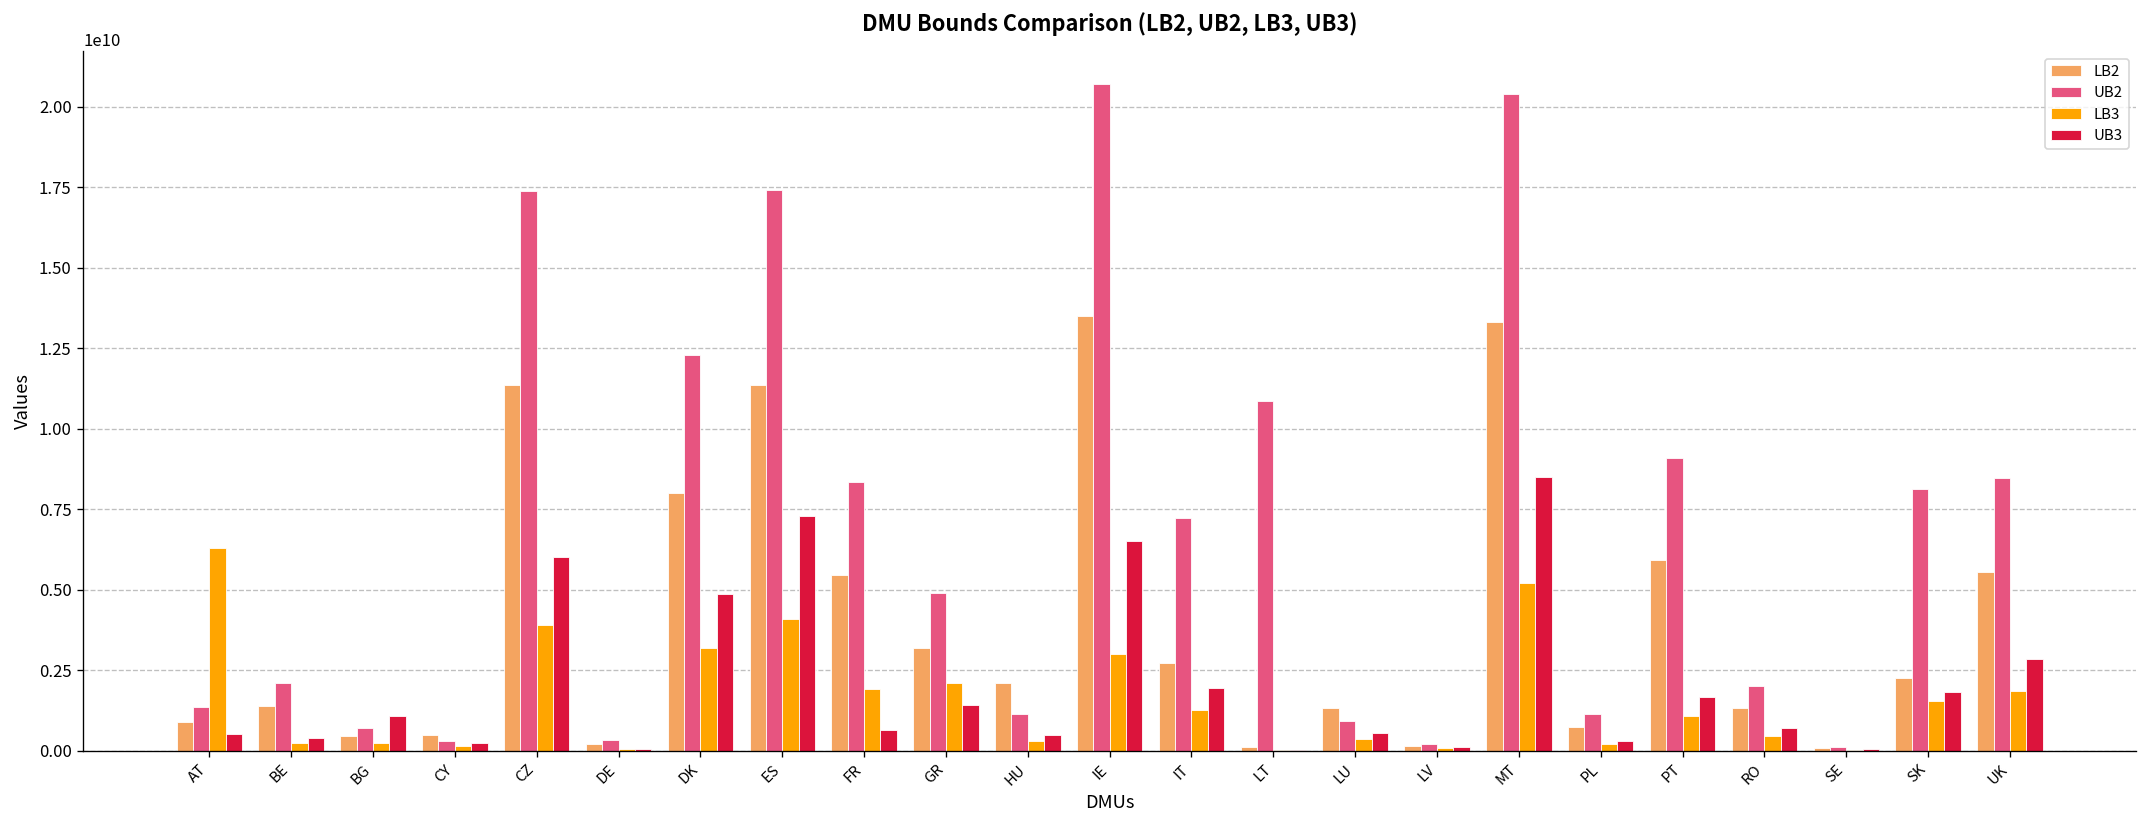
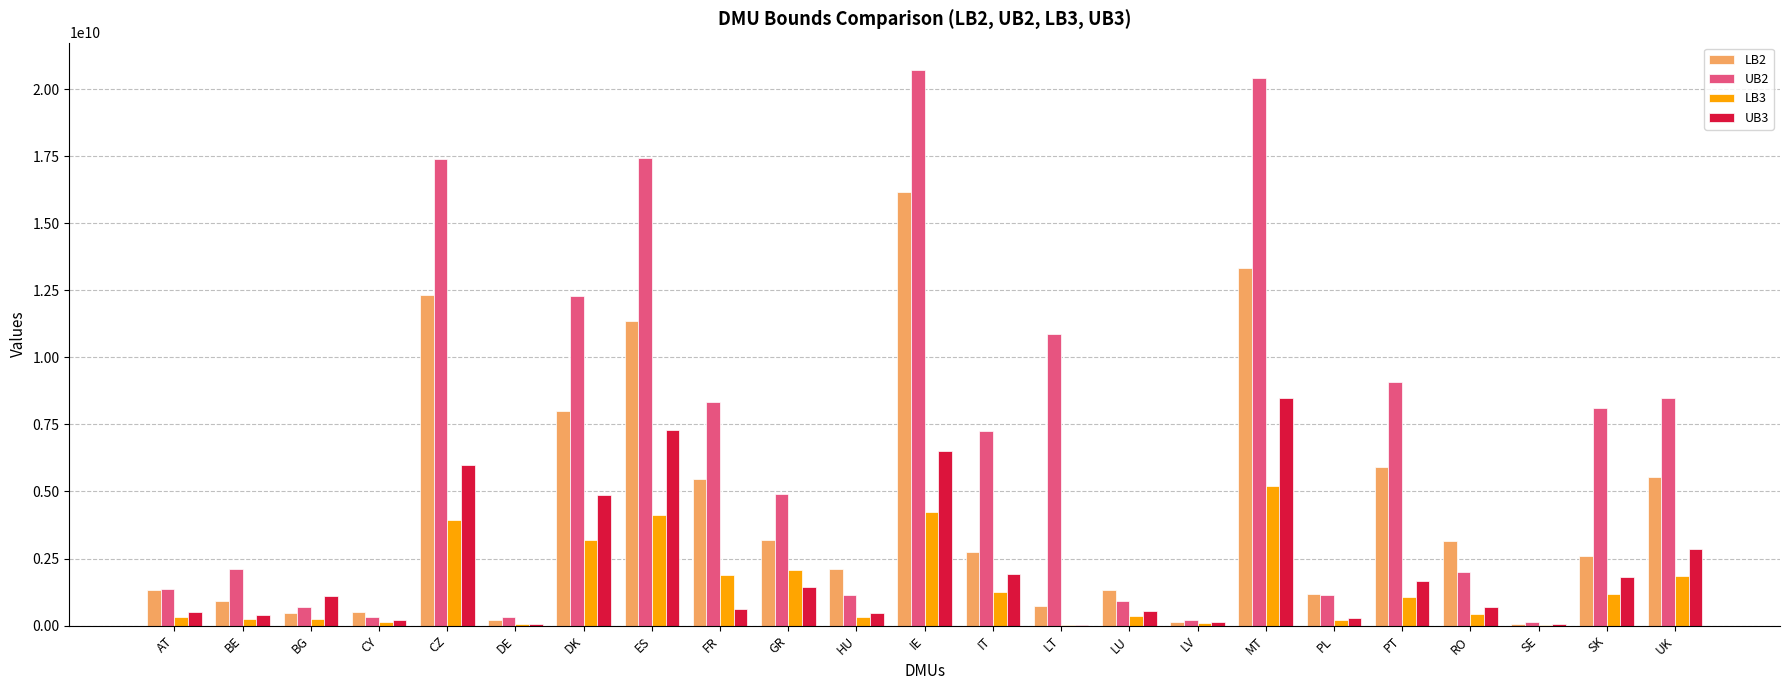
  {
    "LB2": {
-     "AT": 900000000,
-     "BE": 1400000000,
+     "AT": 1300000000,
+     "BE": 900000000,
      "BG": 500000000,
      "CY": 500000000,
-     "CZ": 11400000000,
+     "CZ": 12300000000,
      "DE": 200000000,
      "DK": 8000000000,
      "ES": 11400000000,
      "FR": 5400000000,
      "GR": 3200000000,
      "HU": 2100000000,
-     "IE": 13500000000,
+     "IE": 16200000000,
      "IT": 2700000000,
-     "LT": 100000000,
+     "LT": 700000000,
      "LU": 1300000000,
      "LV": 100000000,
      "MT": 13300000000,
-     "PL": 700000000,
+     "PL": 1200000000,
      "PT": 5900000000,
-     "RO": 1300000000,
-     "SK": 2300000000,
+     "RO": 3200000000,
+     "SK": 2600000000,
      "UK": 5500000000
    },
    "UB2": {
      "AT": 1400000000,
      "BE": 2100000000,
      "BG": 700000000,
      "CY": 300000000,
      "CZ": 17400000000,
      "DE": 300000000,
      "DK": 12300000000,
      "ES": 17400000000,
      "FR": 8300000000,
      "GR": 4900000000,
      "HU": 1100000000,
      "IE": 20700000000,
      "IT": 7200000000,
      "LT": 10900000000,
      "LU": 900000000,
      "LV": 200000000,
      "MT": 20400000000,
      "PL": 1100000000,
      "PT": 9100000000,
      "RO": 2000000000,
      "SE": 100000000,
      "SK": 8100000000,
      "UK": 8500000000
    },
    "LB3": {
-     "AT": 6300000000,
+     "AT": 300000000,
      "BE": 300000000,
      "BG": 200000000,
      "CY": 100000000,
      "CZ": 3900000000,
      "DK": 3200000000,
      "ES": 4100000000,
      "FR": 1900000000,
      "GR": 2100000000,
      "HU": 300000000,
-     "IE": 3000000000,
+     "IE": 4200000000,
      "IT": 1300000000,
      "LU": 400000000,
      "MT": 5200000000,
      "PL": 200000000,
      "PT": 1100000000,
      "RO": 500000000,
-     "SK": 1500000000,
+     "SK": 1200000000,
      "UK": 1900000000
    },
    "UB3": {
      "AT": 500000000,
      "BE": 400000000,
      "BG": 1100000000,
      "CY": 200000000,
      "CZ": 6000000000,
      "DK": 4900000000,
      "ES": 7300000000,
      "FR": 600000000,
      "GR": 1400000000,
      "HU": 500000000,
      "IE": 6500000000,
      "IT": 1900000000,
      "LU": 500000000,
      "LV": 100000000,
      "MT": 8500000000,
      "PL": 300000000,
      "PT": 1700000000,
      "RO": 700000000,
      "SK": 1800000000,
      "UK": 2900000000
    }
  }
